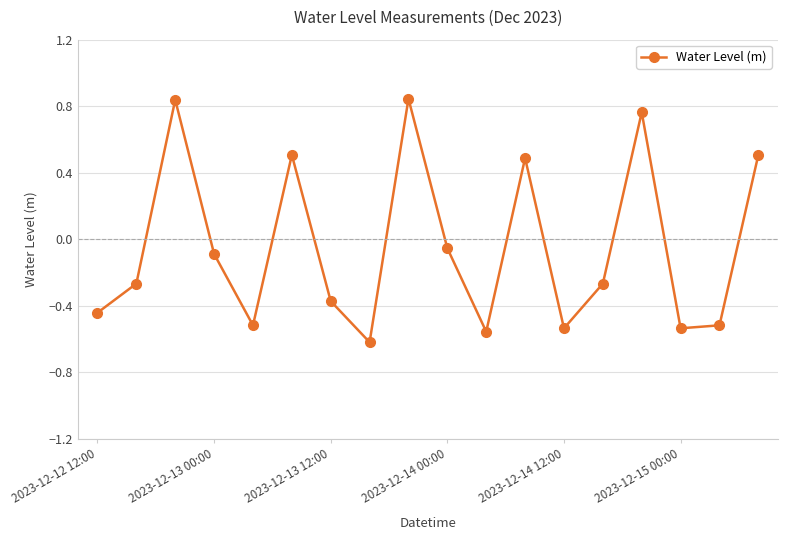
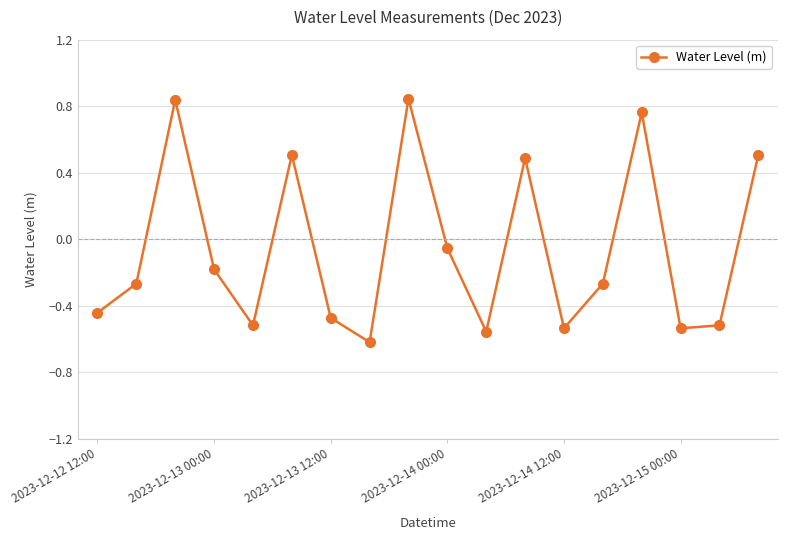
  {
    "2023-12-12 12:00": -0.44,
-   "2023-12-13 00:00": -0.09,
-   "2023-12-13 12:00": -0.37,
+   "2023-12-13 00:00": -0.18,
+   "2023-12-13 12:00": -0.47,
    "2023-12-14 00:00": -0.05,
    "2023-12-14 12:00": -0.54,
    "2023-12-15 00:00": -0.54
  }
